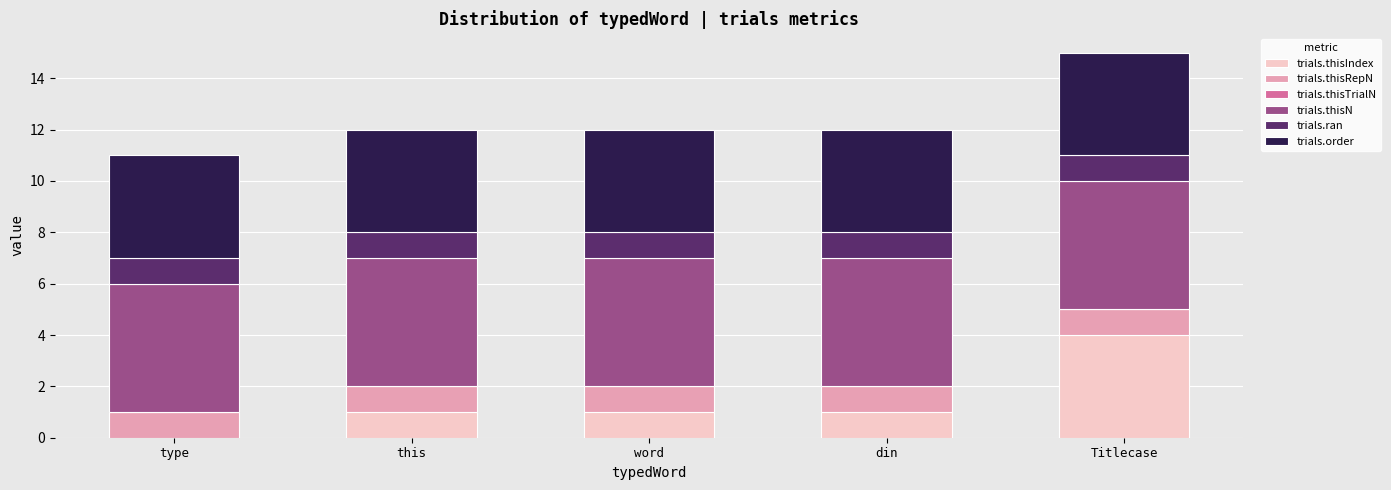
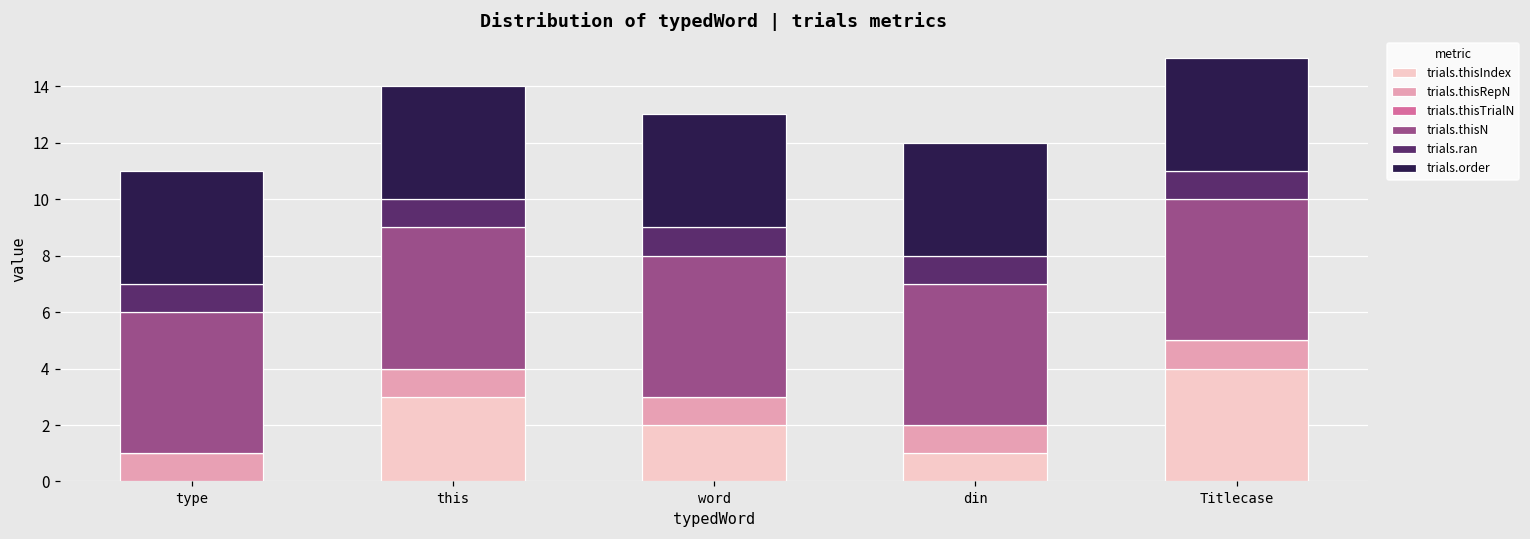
  {
    "trials.thisIndex": {
      "type": 0,
-     "this": 1,
-     "word": 1,
+     "this": 3,
+     "word": 2,
      "din": 1,
      "Titlecase": 4
    },
    "trials.thisN": {
      "type": 5,
      "this": 5,
      "word": 5,
      "din": 5,
      "Titlecase": 5
    }
  }
